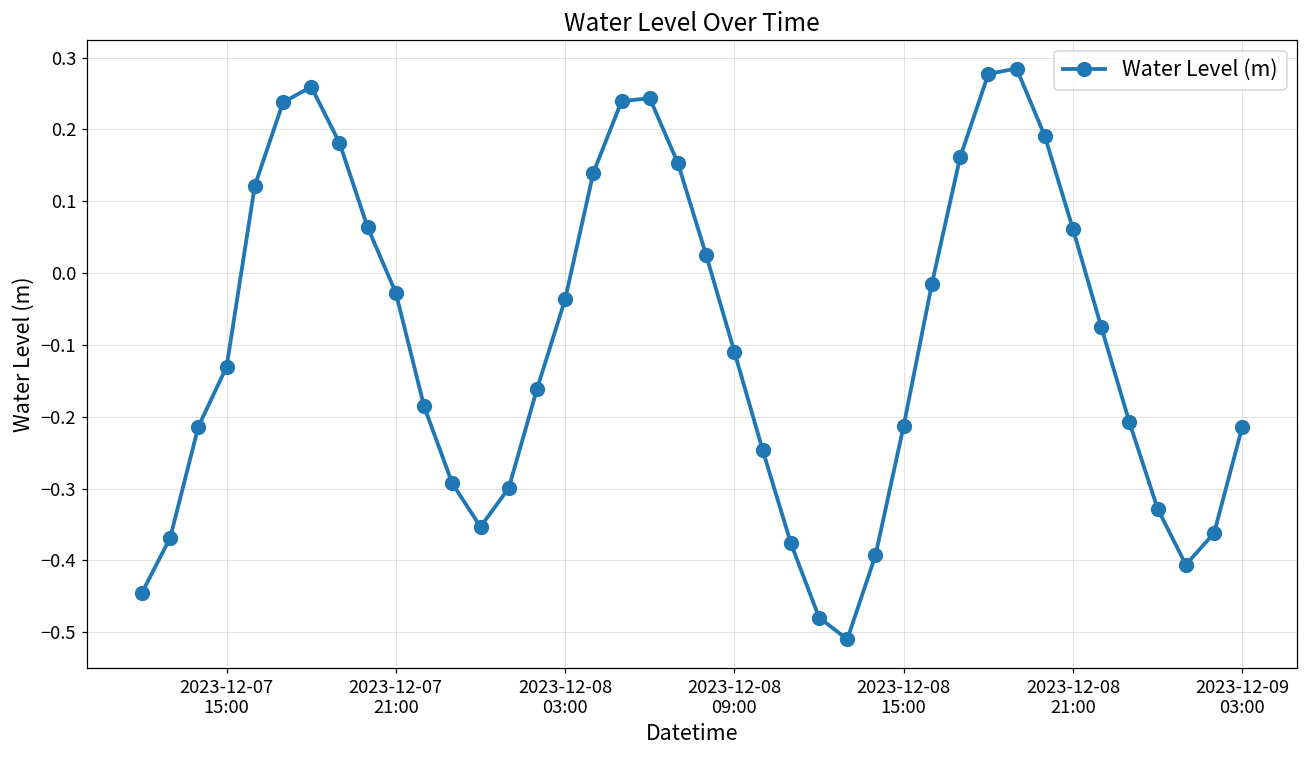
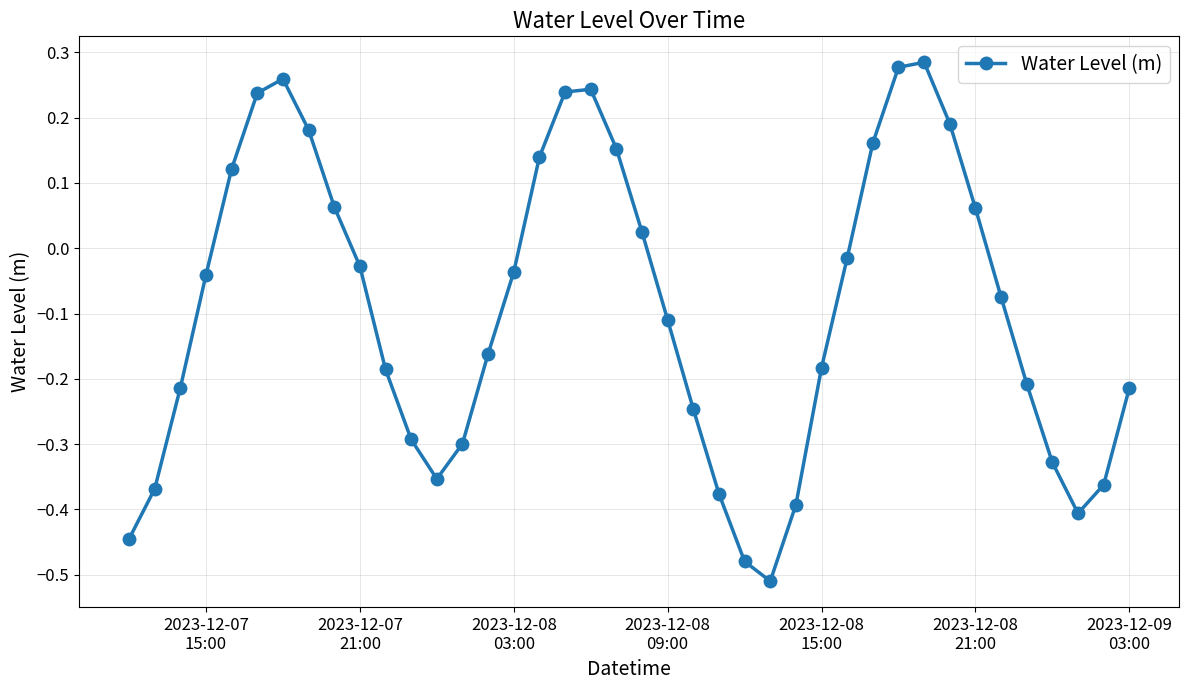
  {
-   "2023-12-07 15:00": -0.13,
+   "2023-12-07 15:00": -0.04,
    "2023-12-07 21:00": -0.03,
    "2023-12-08 03:00": -0.04,
    "2023-12-08 09:00": -0.11,
-   "2023-12-08 15:00": -0.21,
+   "2023-12-08 15:00": -0.18,
    "2023-12-08 21:00": 0.06,
    "2023-12-09 03:00": -0.21
  }
